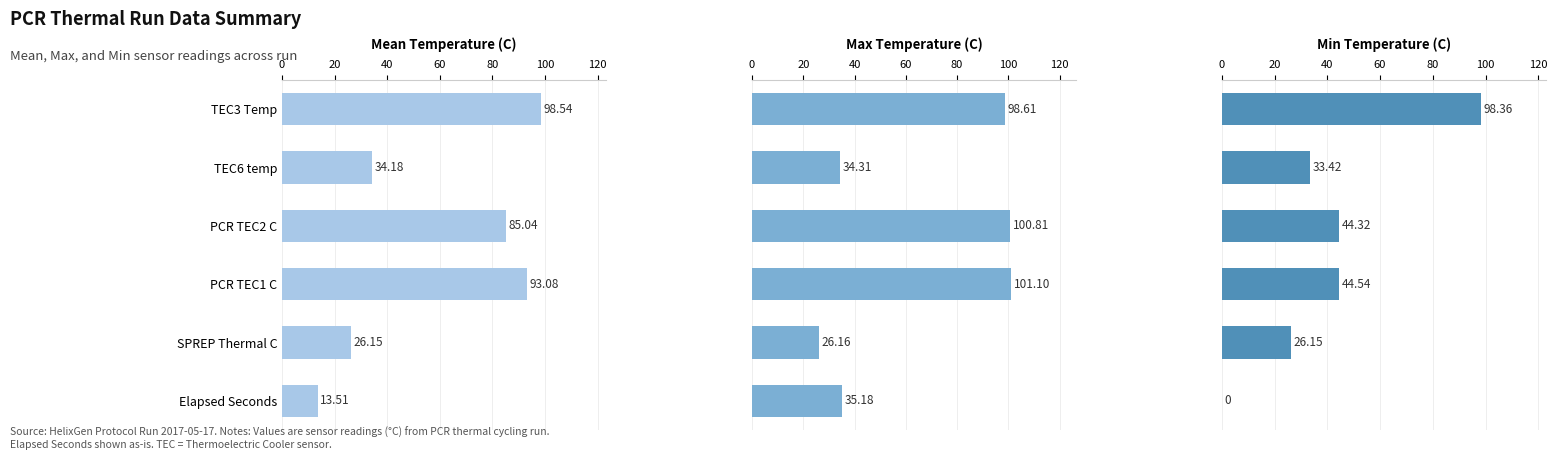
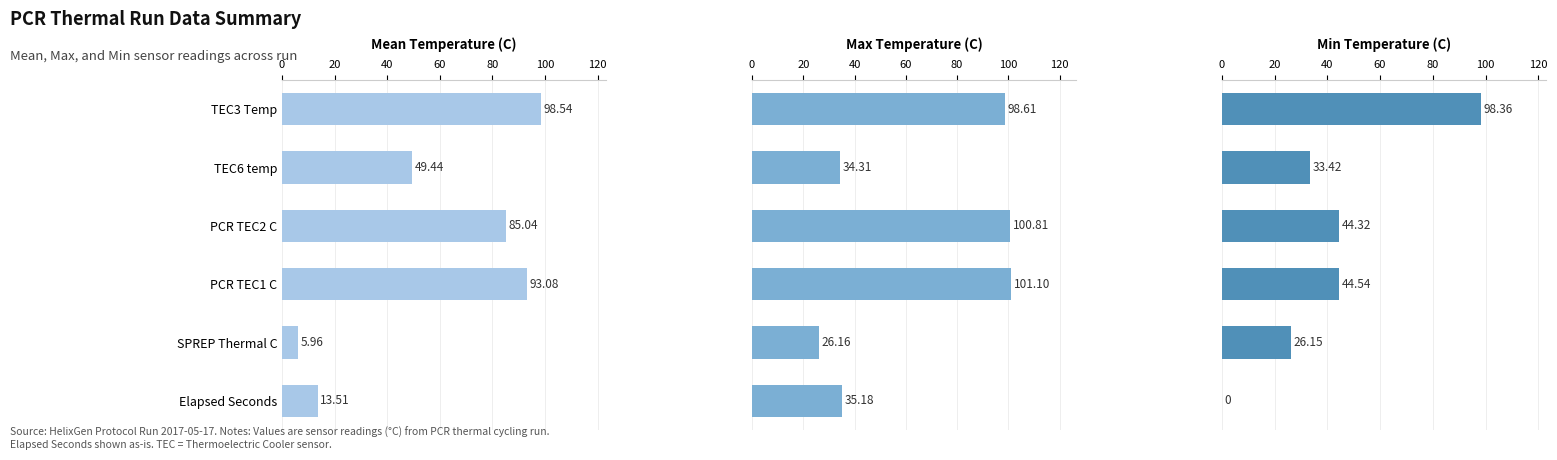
  {
    "Mean Temperature (C)": {
      "TEC3 Temp": 98.54,
-     "TEC6 temp": 34.18,
+     "TEC6 temp": 49.44,
      "PCR TEC2 C": 85.04,
      "PCR TEC1 C": 93.08,
-     "SPREP Thermal C": 26.15,
+     "SPREP Thermal C": 5.96,
      "Elapsed Seconds": 13.51
    }
  }
